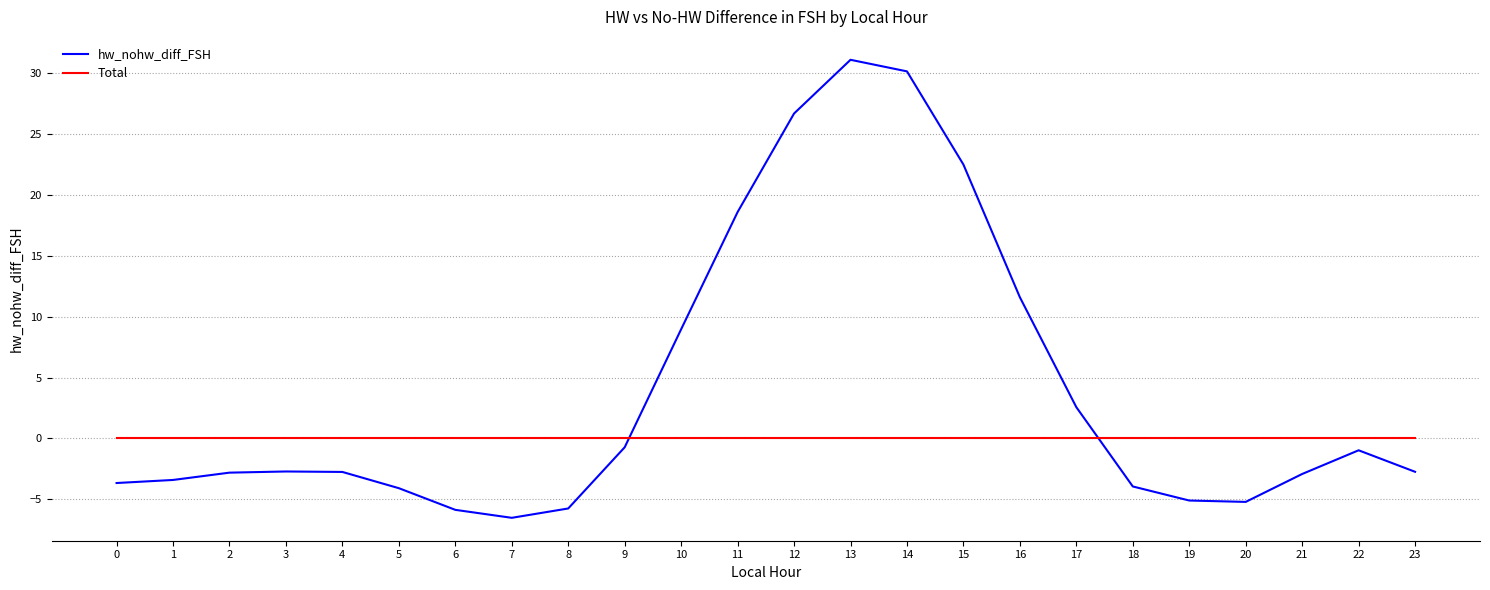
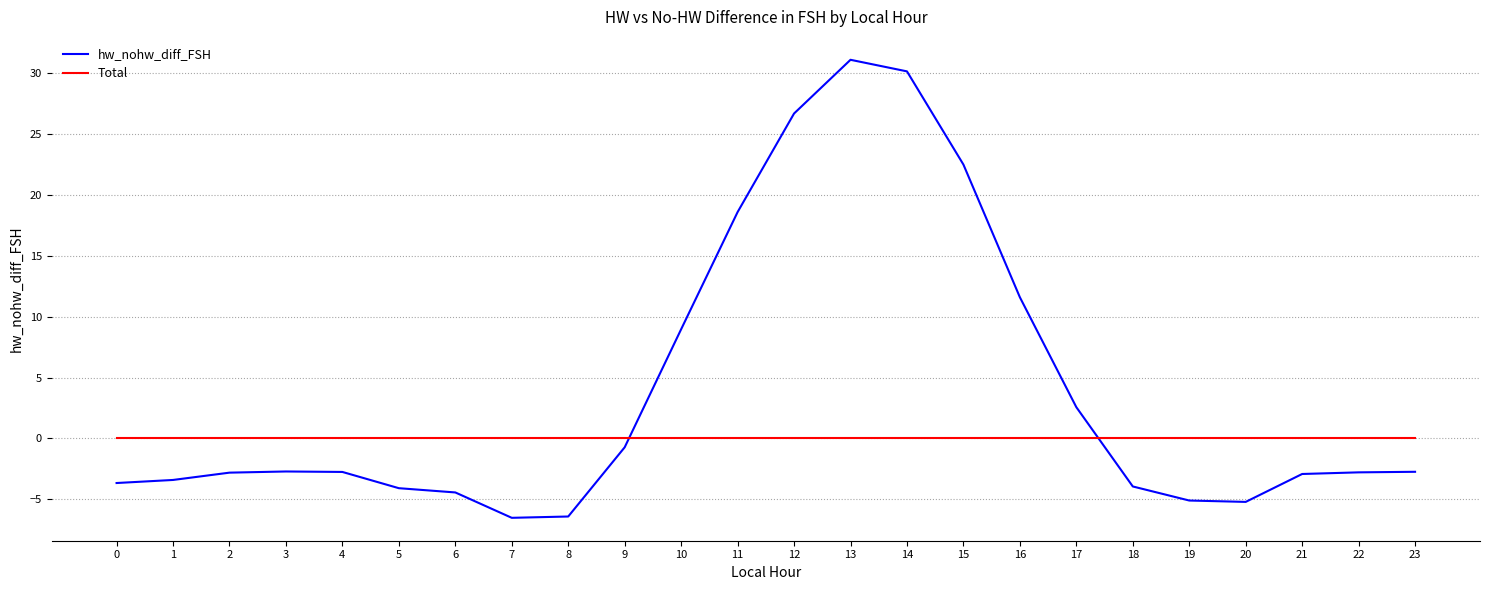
  {
    "hw_nohw_diff_FSH": {
      "0": -3.7,
      "1": -3.4,
      "2": -2.8,
      "3": -2.7,
      "4": -2.8,
      "5": -4.1,
-     "6": -5.9,
+     "6": -4.4,
      "7": -6.5,
-     "8": -5.8,
+     "8": -6.4,
      "9": -0.7,
      "10": 9.0,
      "11": 18.6,
      "12": 26.7,
      "13": 31.1,
      "14": 30.2,
      "15": 22.5,
      "16": 11.6,
      "17": 2.6,
      "18": -3.9,
      "19": -5.1,
      "20": -5.2,
      "21": -2.9,
-     "22": -1.0,
+     "22": -2.8,
      "23": -2.7
    },
    "Total": {
      "0": 0.0,
      "1": 0.0,
      "2": 0.0,
      "3": 0.0,
      "4": 0.0,
      "5": 0.0,
      "6": 0.0,
      "7": 0.0,
      "8": 0.0,
      "9": 0.0,
      "10": 0.0,
      "11": 0.0,
      "12": 0.0,
      "13": 0.0,
      "14": 0.0,
      "15": 0.0,
      "16": 0.0,
      "17": 0.0,
      "18": 0.0,
      "19": 0.0,
      "20": 0.0,
      "21": 0.0,
      "22": 0.0,
      "23": 0.0
    }
  }
